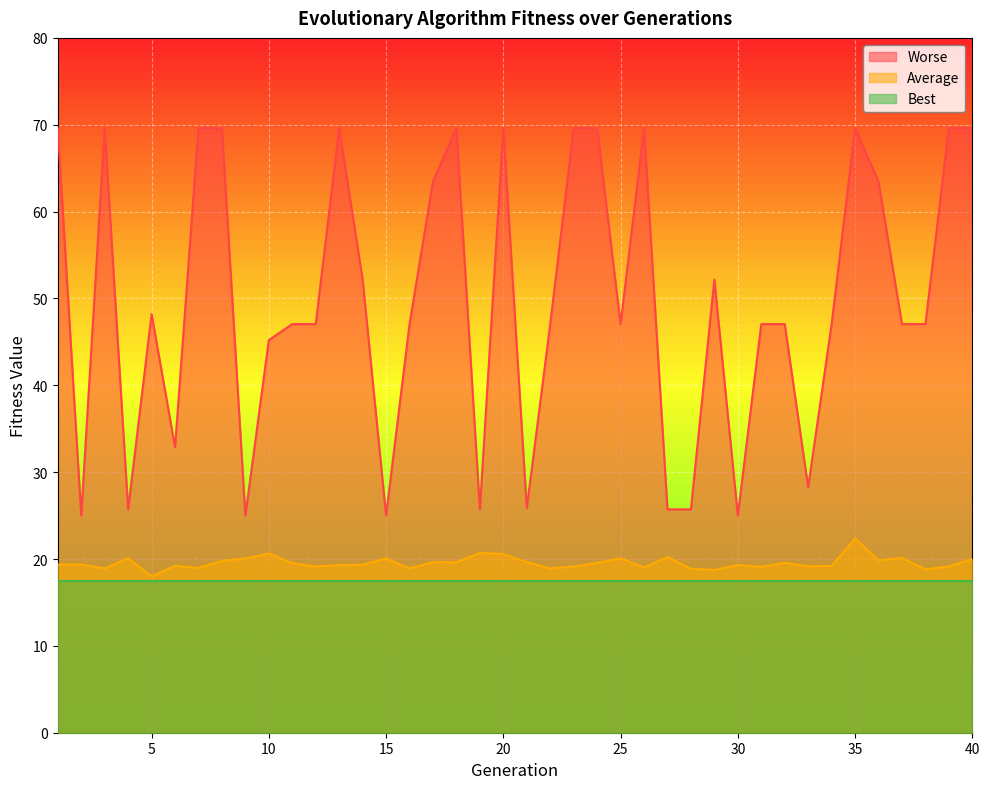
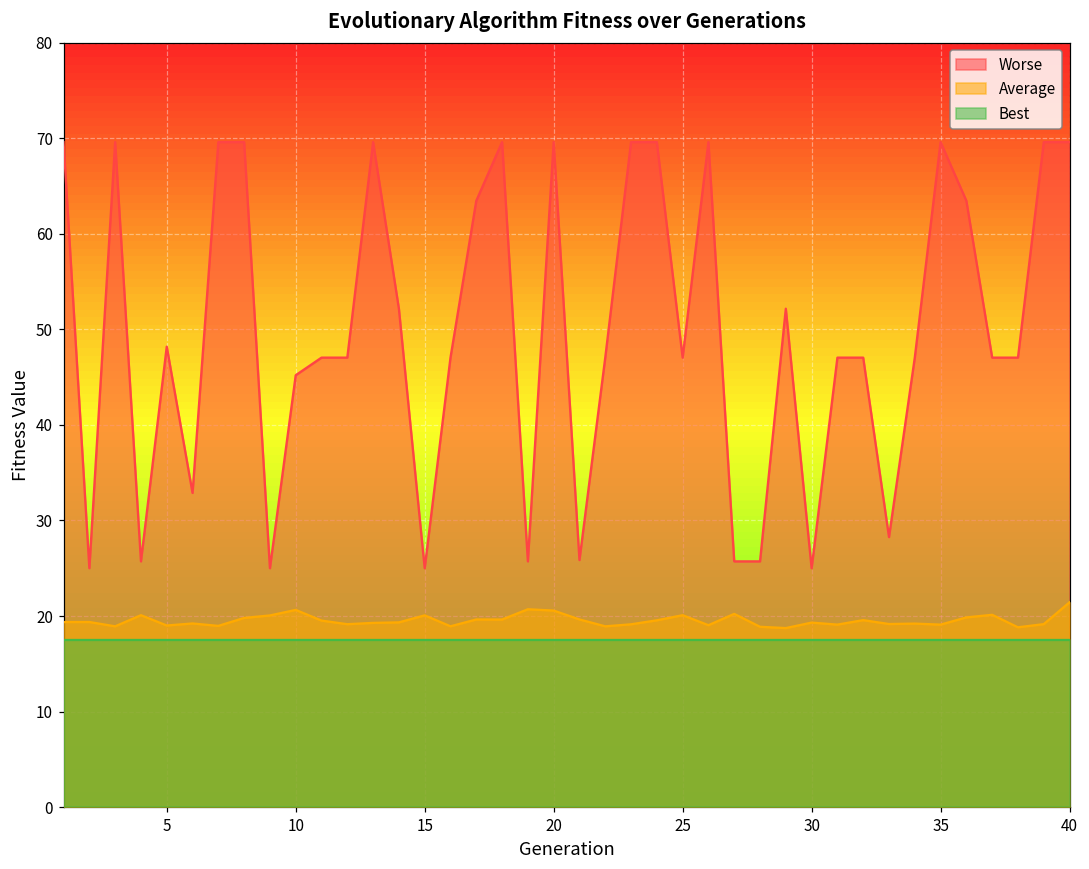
  {
    "Worse": {
      "5": 48,
      "10": 45,
      "15": 25,
      "20": 70,
      "25": 47,
      "30": 25,
      "35": 70,
      "40": 70
    },
    "Average": {
-     "5": 18,
+     "5": 19,
      "10": 21,
      "15": 20,
      "20": 21,
      "25": 20,
      "30": 19,
-     "35": 22,
-     "40": 20
+     "35": 19,
+     "40": 21
    },
    "Best": {
      "5": 17,
      "10": 17,
      "15": 17,
      "20": 17,
      "25": 17,
      "30": 17,
      "35": 17,
      "40": 17
    }
  }
